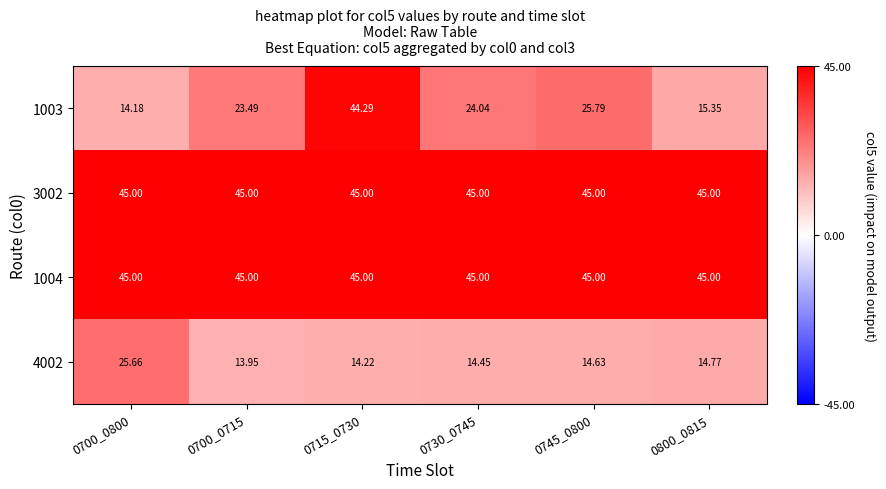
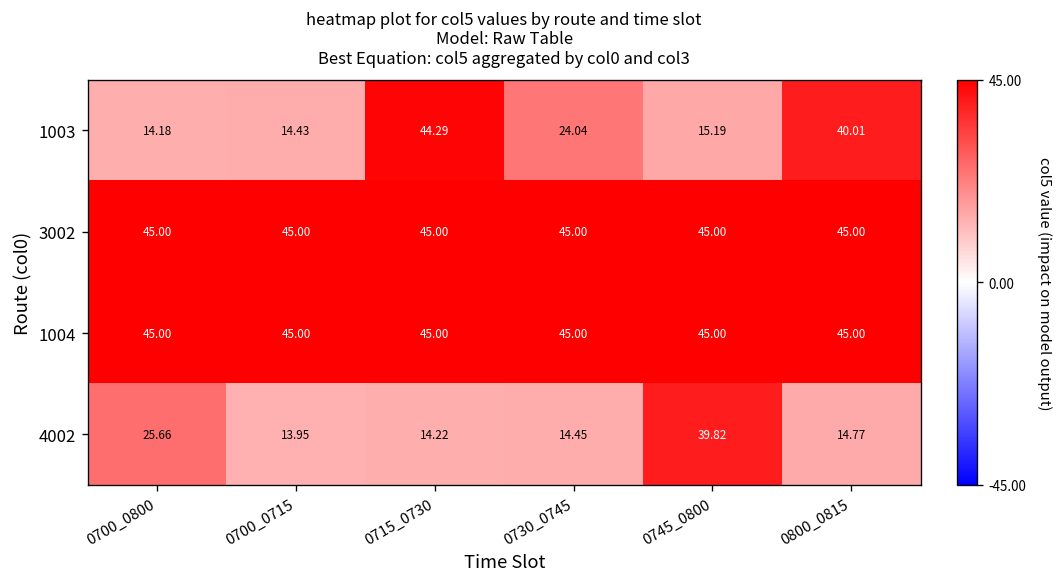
  {
    "1003": {
      "0700_0800": 14.18,
-     "0700_0715": 23.49,
+     "0700_0715": 14.43,
      "0715_0730": 44.29,
      "0730_0745": 24.04,
-     "0745_0800": 25.79,
-     "0800_0815": 15.35
+     "0745_0800": 15.19,
+     "0800_0815": 40.01
    },
    "3002": {
      "0700_0800": 45.00,
      "0700_0715": 45.00,
      "0715_0730": 45.00,
      "0730_0745": 45.00,
      "0745_0800": 45.00,
      "0800_0815": 45.00
    },
    "1004": {
      "0700_0800": 45.00,
      "0700_0715": 45.00,
      "0715_0730": 45.00,
      "0730_0745": 45.00,
      "0745_0800": 45.00,
      "0800_0815": 45.00
    },
    "4002": {
      "0700_0800": 25.66,
      "0700_0715": 13.95,
      "0715_0730": 14.22,
      "0730_0745": 14.45,
-     "0745_0800": 14.63,
+     "0745_0800": 39.82,
      "0800_0815": 14.77
    }
  }
